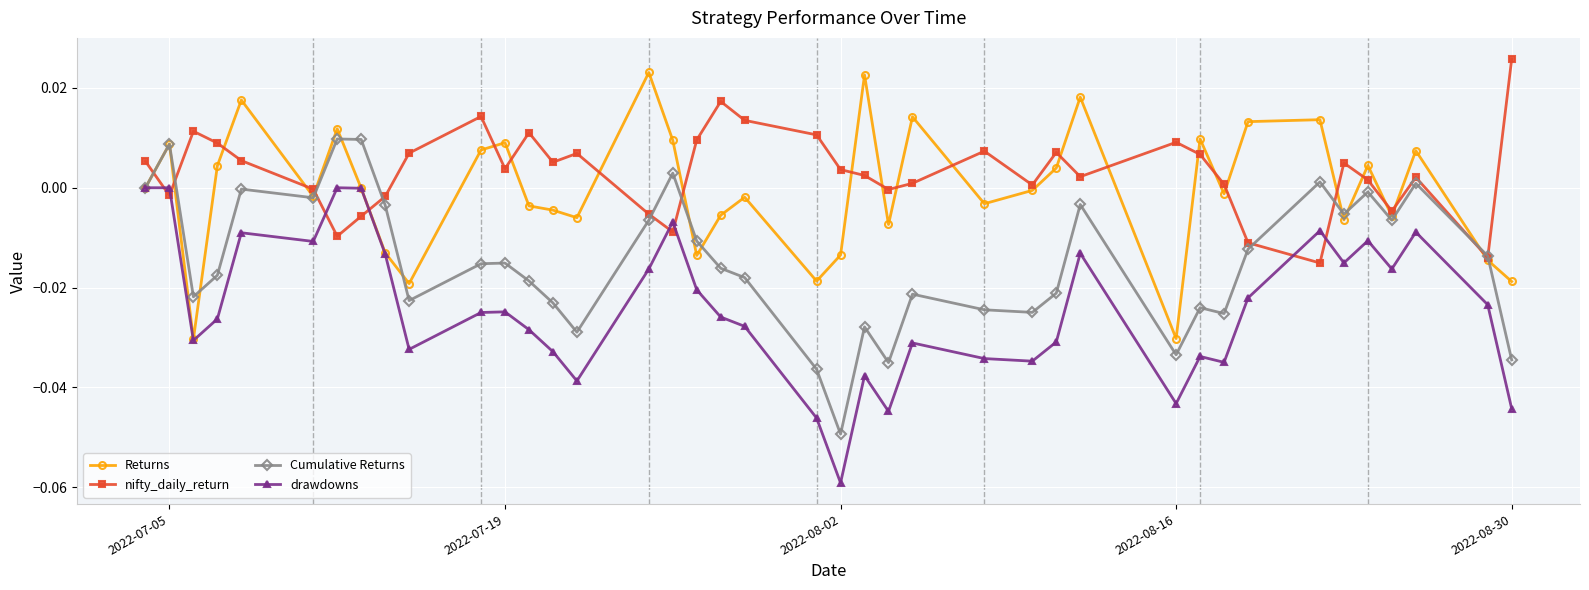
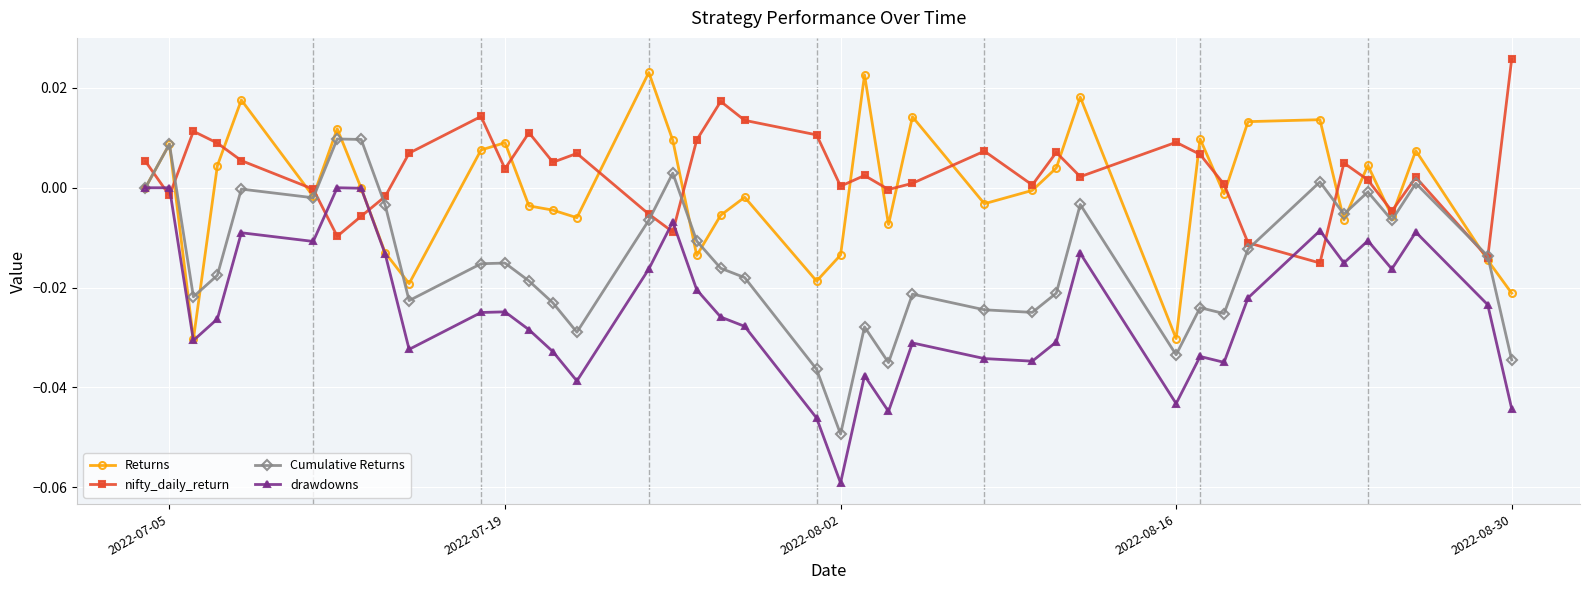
  {
    "Returns": {
      "2022-07-19": 0.009,
      "2022-08-02": -0.013,
      "2022-08-16": -0.030,
-     "2022-08-30": -0.019
+     "2022-08-30": -0.021
    },
    "nifty_daily_return": {
      "2022-07-05": -0.002,
      "2022-07-19": 0.004,
-     "2022-08-02": 0.004,
+     "2022-08-02": 0.000,
      "2022-08-16": 0.009,
      "2022-08-30": 0.026
    },
    "Cumulative Returns": {
      "2022-07-19": -0.015,
      "2022-08-02": -0.049,
      "2022-08-16": -0.033,
      "2022-08-30": -0.035
    },
    "drawdowns": {
      "2022-07-05": 0.000,
      "2022-07-19": -0.025,
      "2022-08-02": -0.059,
      "2022-08-16": -0.043,
      "2022-08-30": -0.044
    }
  }
